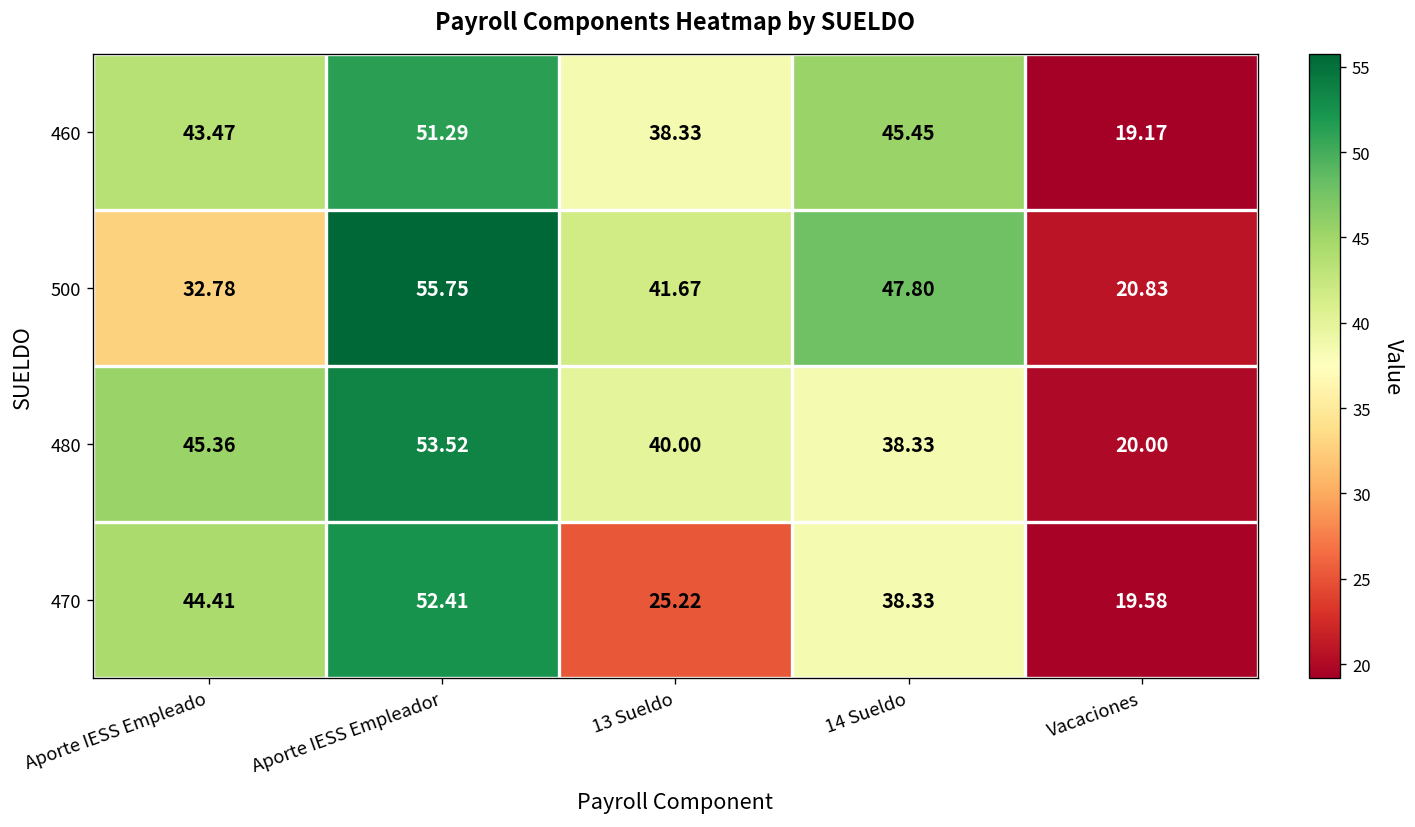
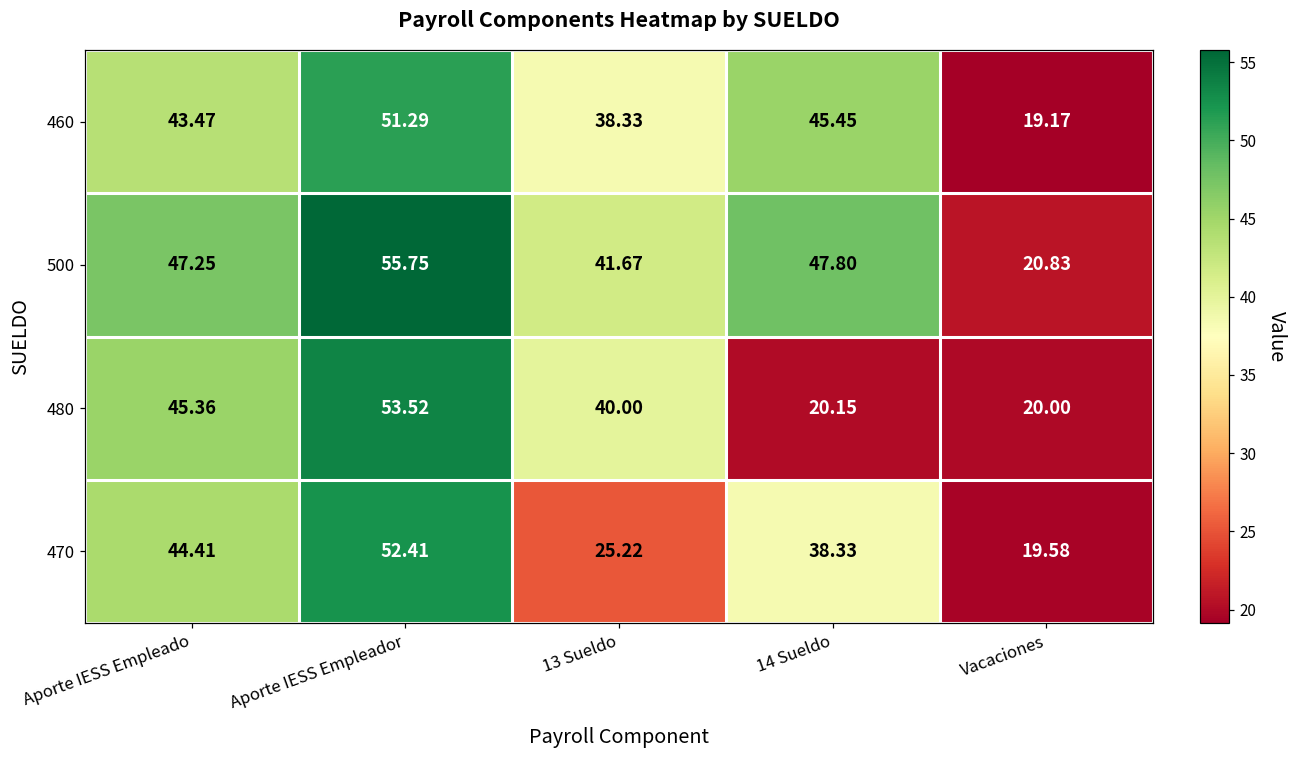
  {
    "460": {
      "Aporte IESS Empleado": 43.47,
      "Aporte IESS Empleador": 51.29,
      "13 Sueldo": 38.33,
      "14 Sueldo": 45.45,
      "Vacaciones": 19.17
    },
    "500": {
-     "Aporte IESS Empleado": 32.78,
+     "Aporte IESS Empleado": 47.25,
      "Aporte IESS Empleador": 55.75,
      "13 Sueldo": 41.67,
      "14 Sueldo": 47.80,
      "Vacaciones": 20.83
    },
    "480": {
      "Aporte IESS Empleado": 45.36,
      "Aporte IESS Empleador": 53.52,
      "13 Sueldo": 40.00,
-     "14 Sueldo": 38.33,
+     "14 Sueldo": 20.15,
      "Vacaciones": 20.00
    },
    "470": {
      "Aporte IESS Empleado": 44.41,
      "Aporte IESS Empleador": 52.41,
      "13 Sueldo": 25.22,
      "14 Sueldo": 38.33,
      "Vacaciones": 19.58
    }
  }
